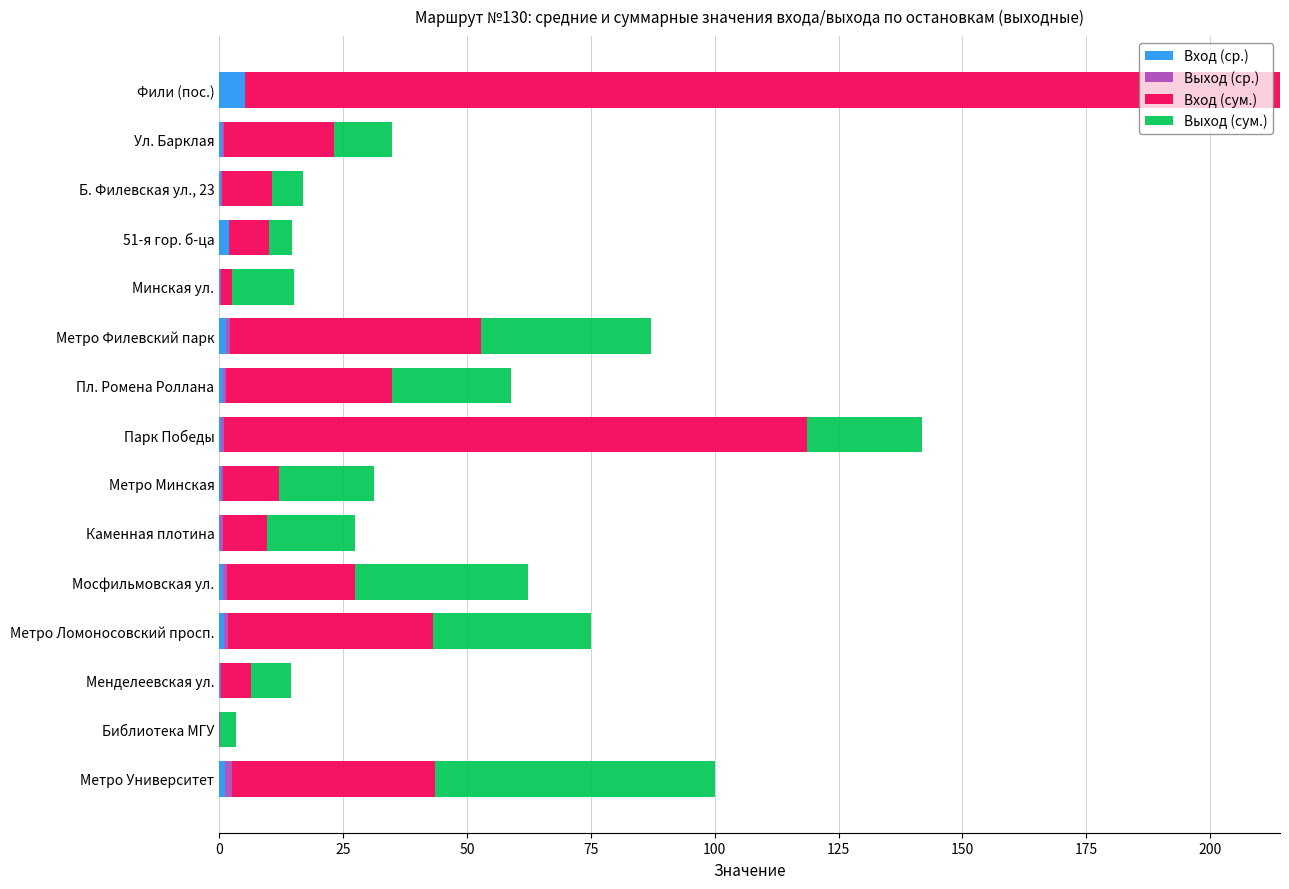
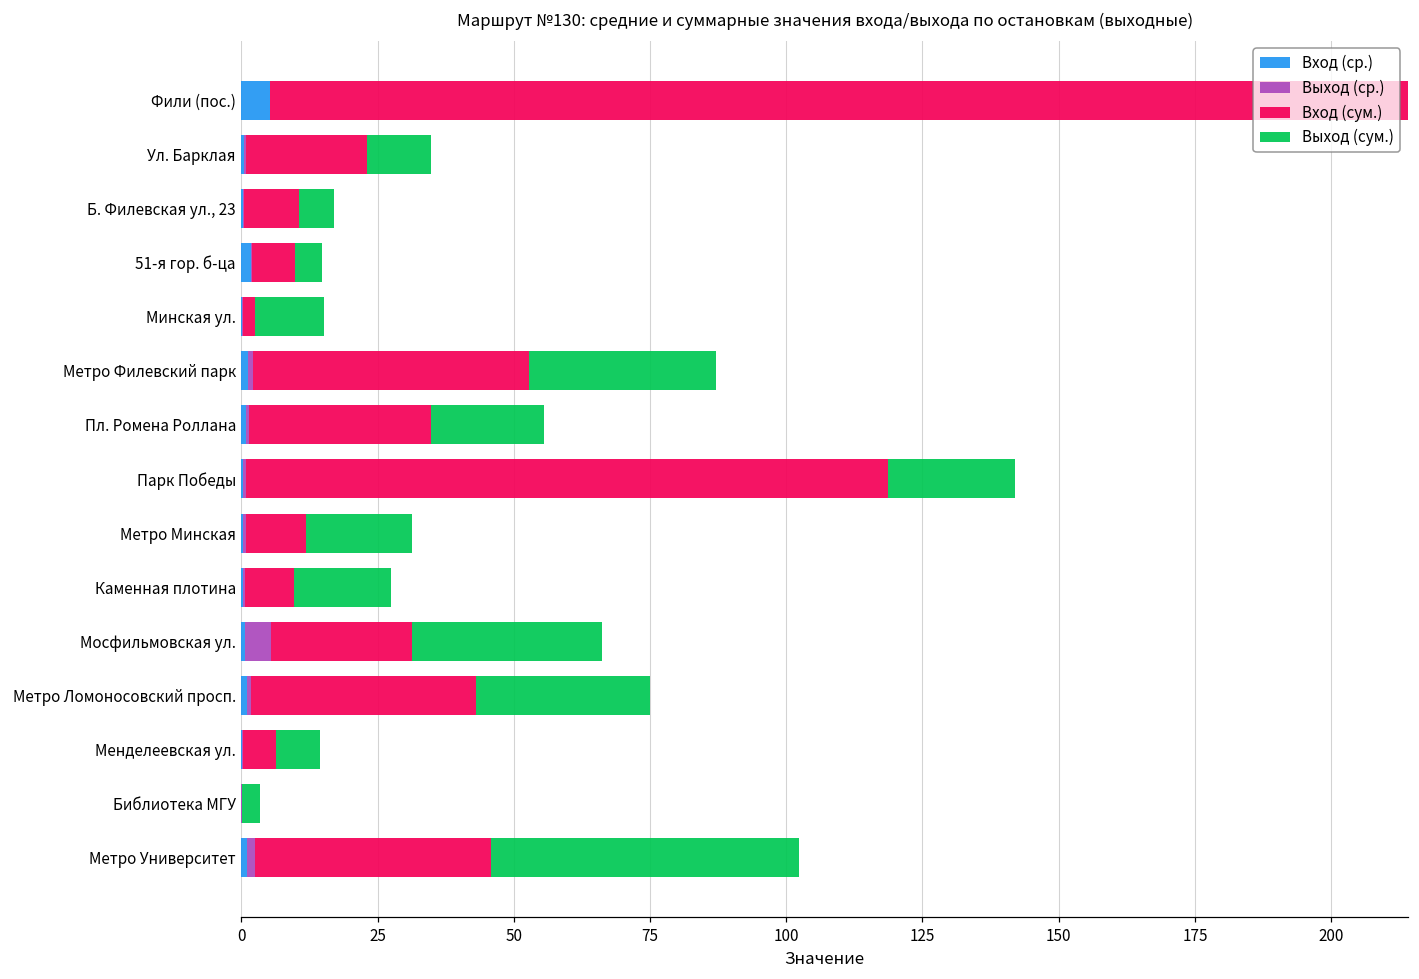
  {
    "Вход (ср.)": {
      "Фили (пос.)": 5,
      "Ул. Барклая": 1,
      "51-я гор. б-ца": 2,
      "Метро Филевский парк": 1,
      "Пл. Ромена Роллана": 1,
      "Мосфильмовская ул.": 1,
      "Метро Ломоносовский просп.": 1,
      "Библиотека МГУ": 0,
      "Метро Университет": 1
    },
    "Выход (ср.)": {
      "Фили (пос.)": 0,
      "Метро Филевский парк": 1,
      "Пл. Ромена Роллана": 1,
      "Парк Победы": 1,
-     "Мосфильмовская ул.": 1,
+     "Мосфильмовская ул.": 5,
      "Метро Ломоносовский просп.": 1,
      "Метро Университет": 1
    },
    "Вход (сум.)": {
      "Фили (пос.)": 209,
      "Ул. Барклая": 22,
      "Б. Филевская ул., 23": 10,
      "51-я гор. б-ца": 8,
      "Минская ул.": 2,
      "Метро Филевский парк": 51,
      "Пл. Ромена Роллана": 33,
      "Парк Победы": 118,
      "Метро Минская": 11,
      "Каменная плотина": 9,
      "Мосфильмовская ул.": 26,
      "Метро Ломоносовский просп.": 41,
      "Менделеевская ул.": 6,
      "Библиотека МГУ": 0,
-     "Метро Университет": 41
+     "Метро Университет": 43
    },
    "Выход (сум.)": {
      "Фили (пос.)": 0,
      "Ул. Барклая": 12,
      "Б. Филевская ул., 23": 6,
      "51-я гор. б-ца": 5,
      "Минская ул.": 13,
      "Метро Филевский парк": 34,
-     "Пл. Ромена Роллана": 24,
+     "Пл. Ромена Роллана": 21,
      "Парк Победы": 23,
      "Метро Минская": 19,
      "Каменная плотина": 18,
      "Мосфильмовская ул.": 35,
      "Метро Ломоносовский просп.": 32,
      "Менделеевская ул.": 8,
      "Библиотека МГУ": 3,
      "Метро Университет": 56
    }
  }
